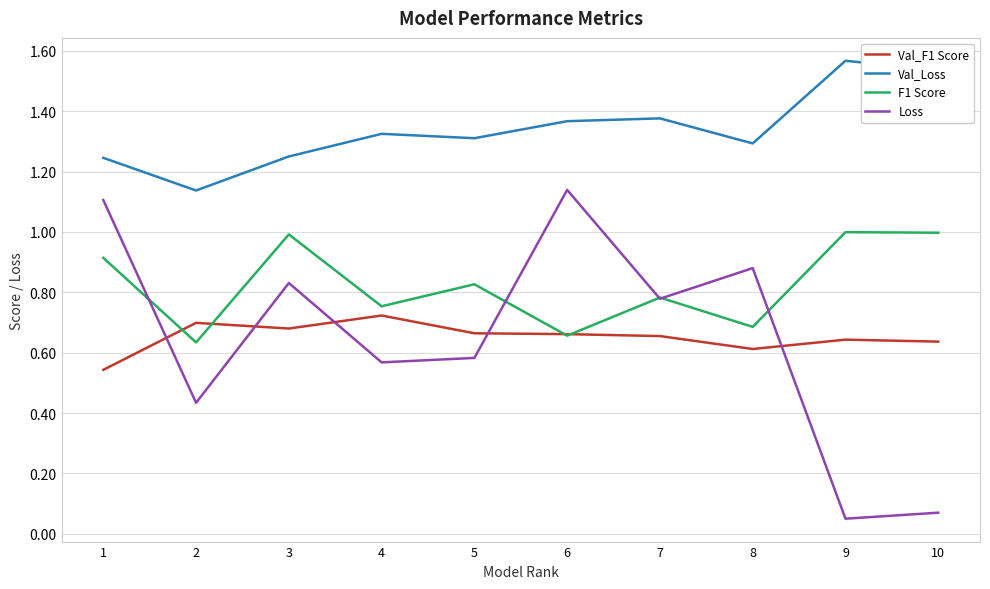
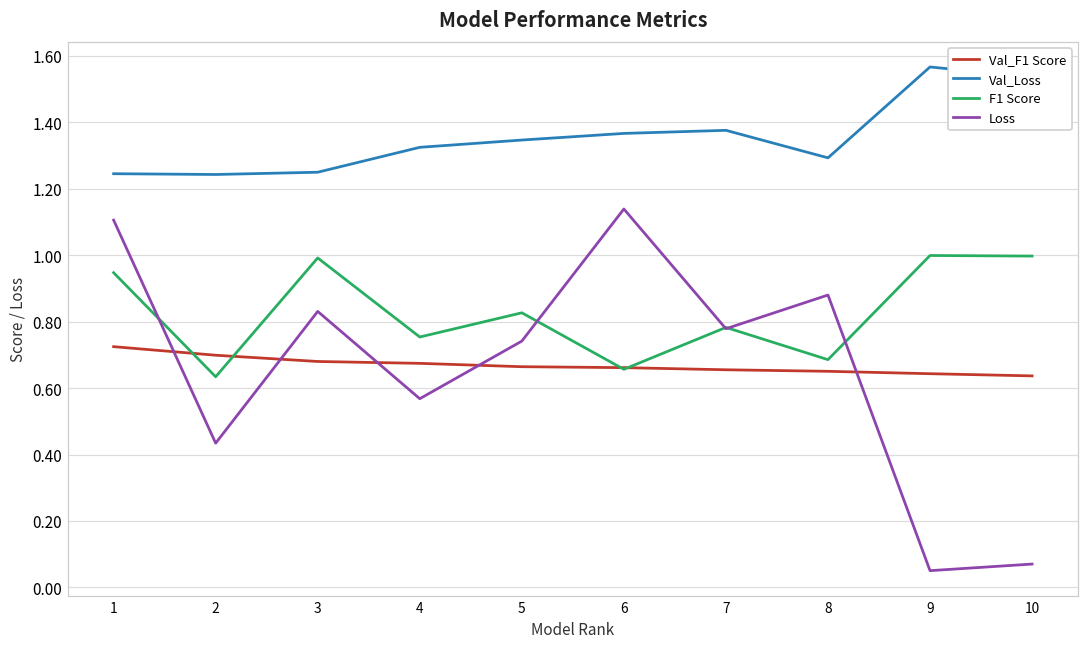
  {
    "Val_F1 Score": {
-     "1": 0.54,
+     "1": 0.72,
      "2": 0.70,
      "3": 0.68,
-     "4": 0.72,
+     "4": 0.67,
      "5": 0.66,
      "7": 0.66,
-     "8": 0.61,
+     "8": 0.65,
      "9": 0.64,
      "10": 0.64
    },
    "Val_Loss": {
      "1": 1.25,
-     "2": 1.14,
+     "2": 1.24,
      "3": 1.25,
      "4": 1.32,
-     "5": 1.31,
+     "5": 1.35,
      "6": 1.37,
      "7": 1.38,
      "8": 1.29,
      "9": 1.57
    },
    "F1 Score": {
-     "1": 0.91,
+     "1": 0.95,
      "2": 0.63,
      "3": 0.99,
      "4": 0.75,
      "5": 0.83,
      "8": 0.69,
      "9": 1.00,
      "10": 1.00
    },
    "Loss": {
      "1": 1.11,
      "2": 0.43,
      "3": 0.83,
      "4": 0.57,
-     "5": 0.58,
+     "5": 0.74,
      "6": 1.14,
      "8": 0.88,
      "9": 0.05,
      "10": 0.07
    }
  }
